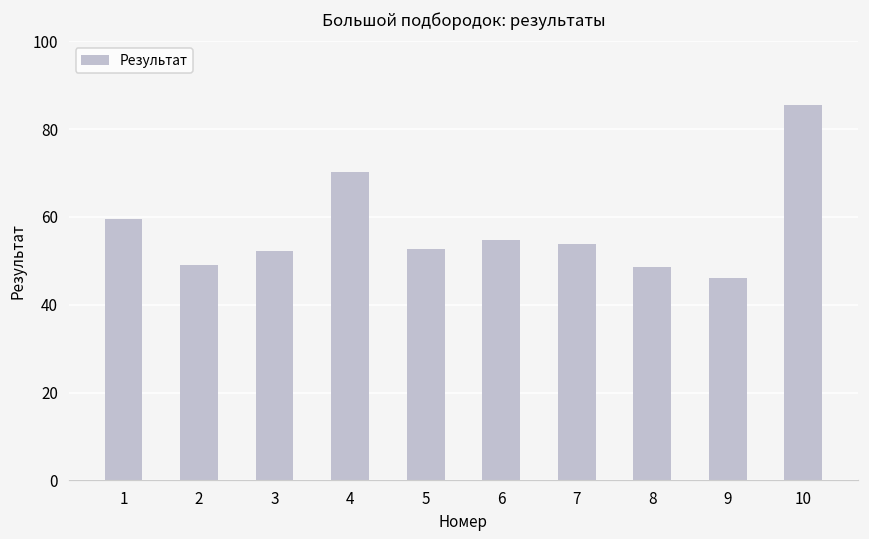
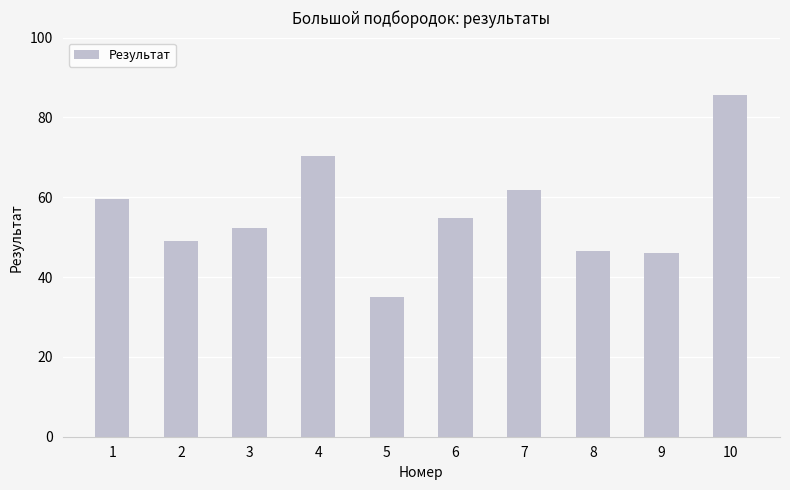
  {
    "1": 60,
    "2": 49,
    "3": 52,
    "4": 70,
-   "5": 53,
+   "5": 35,
    "6": 55,
-   "7": 54,
-   "8": 49,
+   "7": 62,
+   "8": 47,
    "9": 46,
    "10": 86
  }
